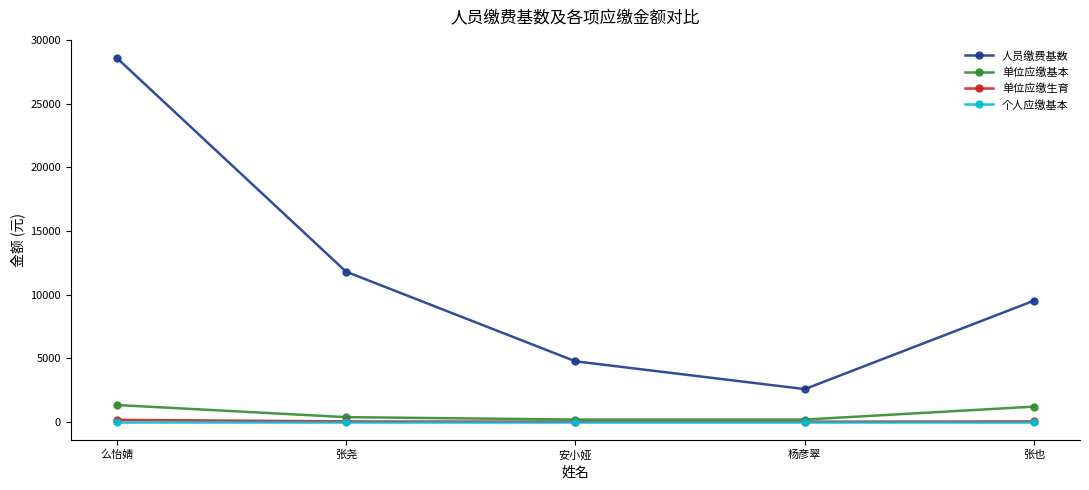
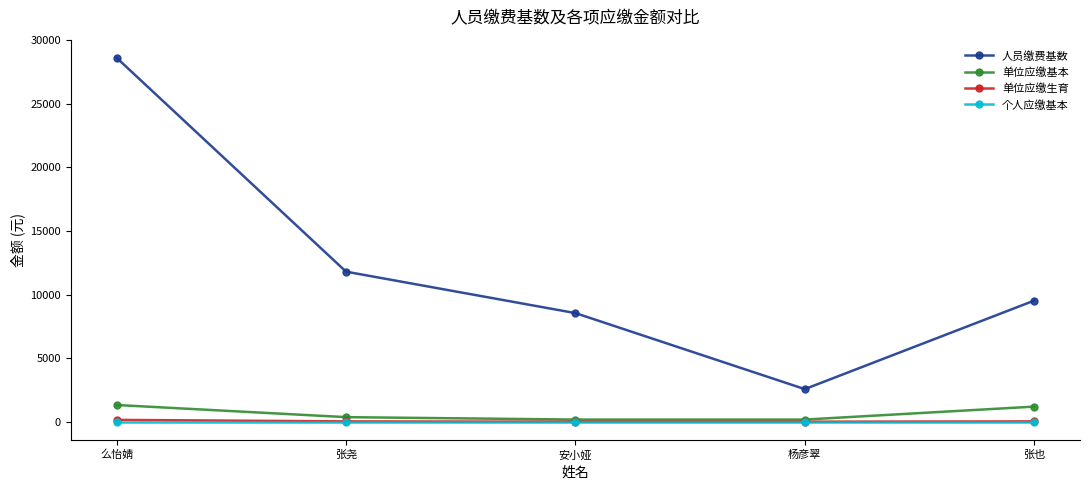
  {
    "人员缴费基数": {
      "么怡婧": 28600,
      "张尧": 11800,
-     "安小娅": 4800,
+     "安小娅": 8600,
      "杨彦翠": 2600,
      "张也": 9500
    },
    "单位应缴基本": {
      "么怡婧": 1300,
      "张尧": 400,
      "张也": 1200
    }
  }
